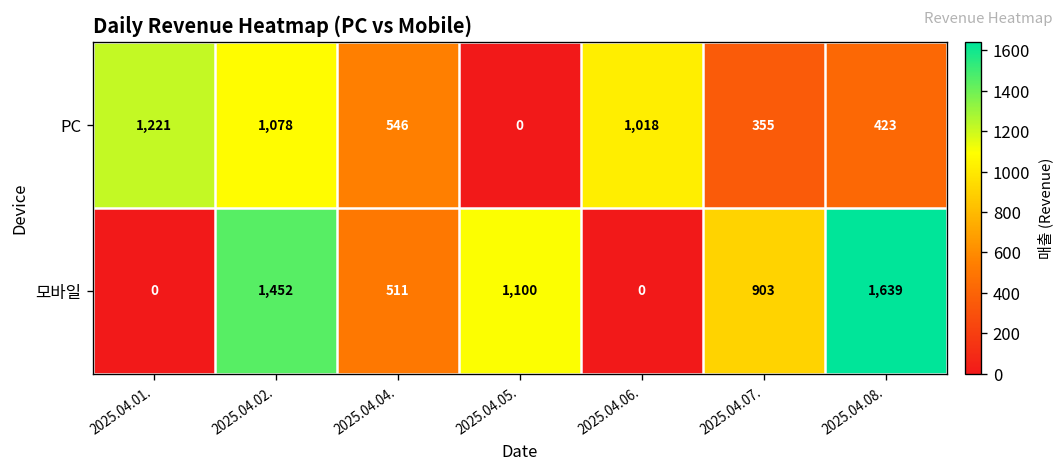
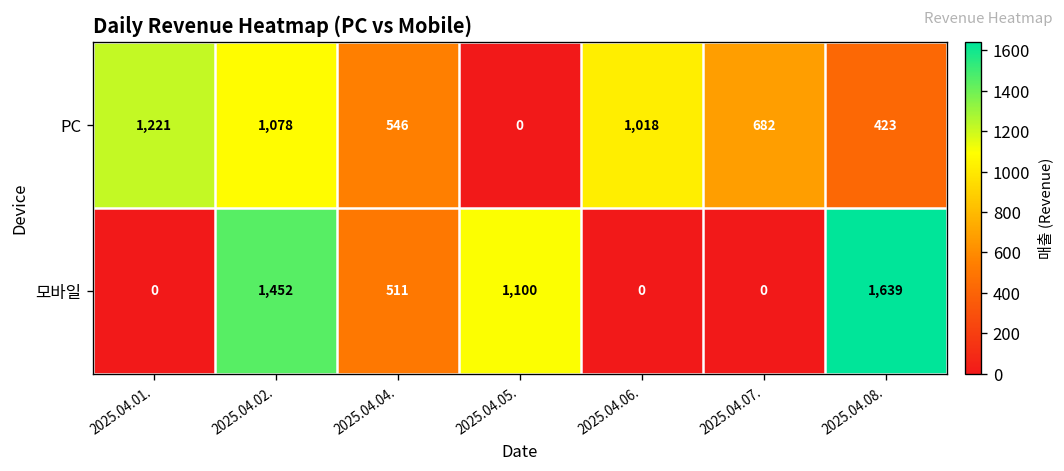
  {
    "PC": {
      "2025.04.01.": "1,221",
      "2025.04.02.": "1,078",
      "2025.04.04.": "546",
      "2025.04.05.": "0",
      "2025.04.06.": "1,018",
-     "2025.04.07.": "355",
+     "2025.04.07.": "682",
      "2025.04.08.": "423"
    },
    "모바일": {
      "2025.04.01.": "0",
      "2025.04.02.": "1,452",
      "2025.04.04.": "511",
      "2025.04.05.": "1,100",
      "2025.04.06.": "0",
-     "2025.04.07.": "903",
+     "2025.04.07.": "0",
      "2025.04.08.": "1,639"
    }
  }
